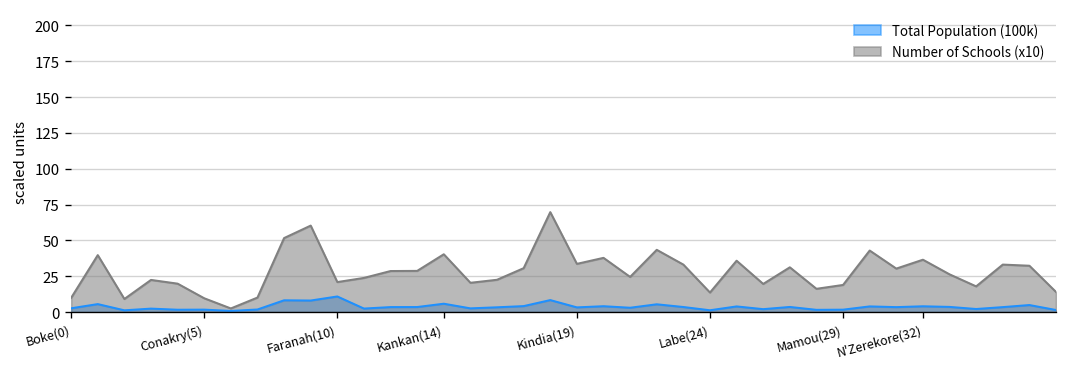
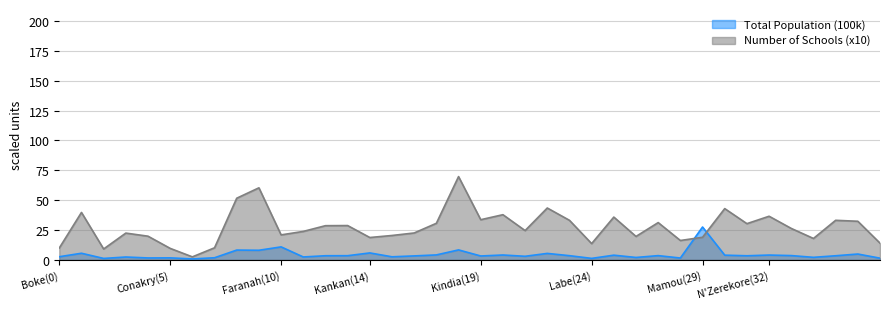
  {
    "Total Population (100k)": {
      "Boke(0)": 3,
      "Conakry(5)": 2,
      "Faranah(10)": 11,
      "Kankan(14)": 6,
      "Kindia(19)": 3,
      "Labe(24)": 1,
-     "Mamou(29)": 2,
+     "Mamou(29)": 27,
      "N'Zerekore(32)": 4
    },
    "Number of Schools (x10)": {
      "Boke(0)": 10,
      "Conakry(5)": 10,
      "Faranah(10)": 21,
-     "Kankan(14)": 40,
+     "Kankan(14)": 19,
      "Kindia(19)": 34,
      "Labe(24)": 14,
      "Mamou(29)": 19,
      "N'Zerekore(32)": 37
    }
  }
